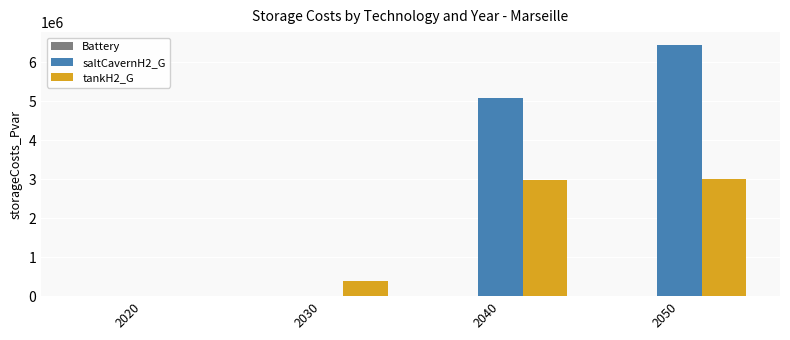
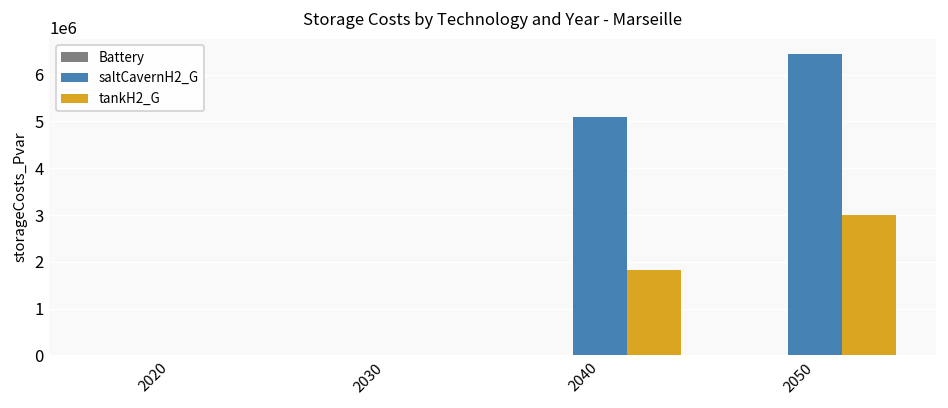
  {
    "Battery": {
      "2020": 0,
      "2030": 0,
      "2040": 0,
      "2050": 0
    },
    "saltCavernH2_G": {
      "2020": 0,
      "2030": 0,
      "2040": 5100000,
      "2050": 6400000
    },
    "tankH2_G": {
      "2020": 0,
-     "2030": 400000,
-     "2040": 3000000,
+     "2030": 0,
+     "2040": 1800000,
      "2050": 3000000
    }
  }
